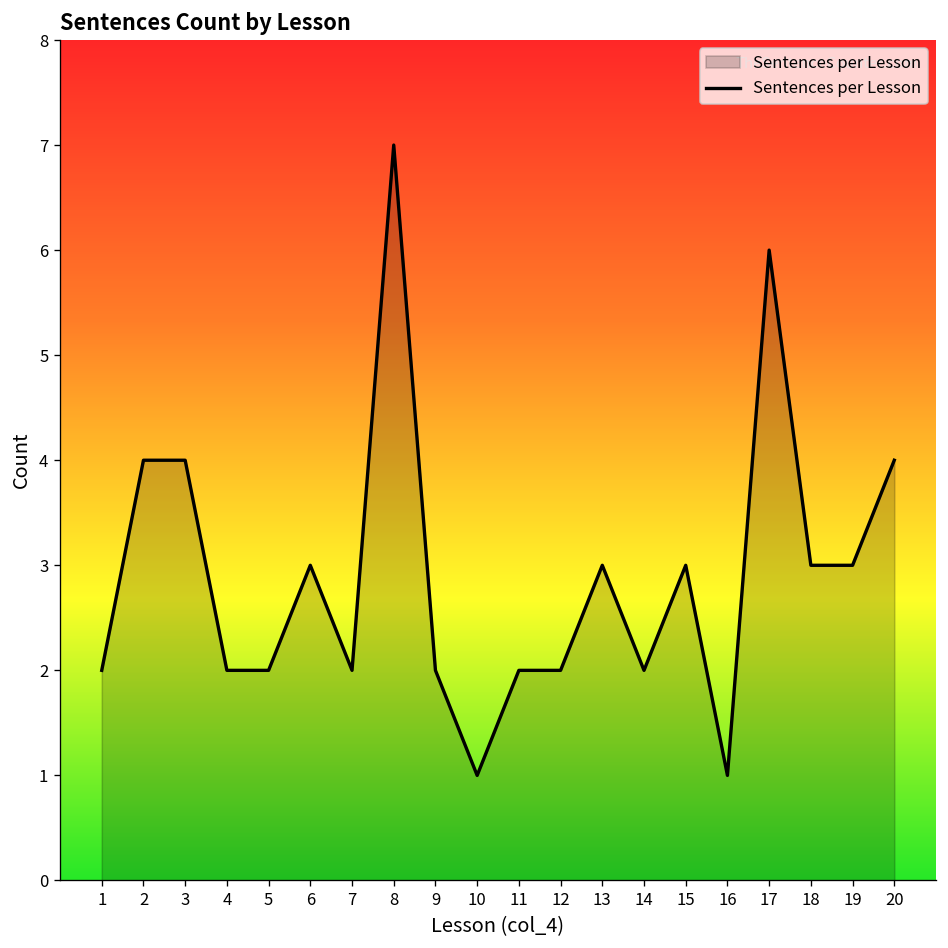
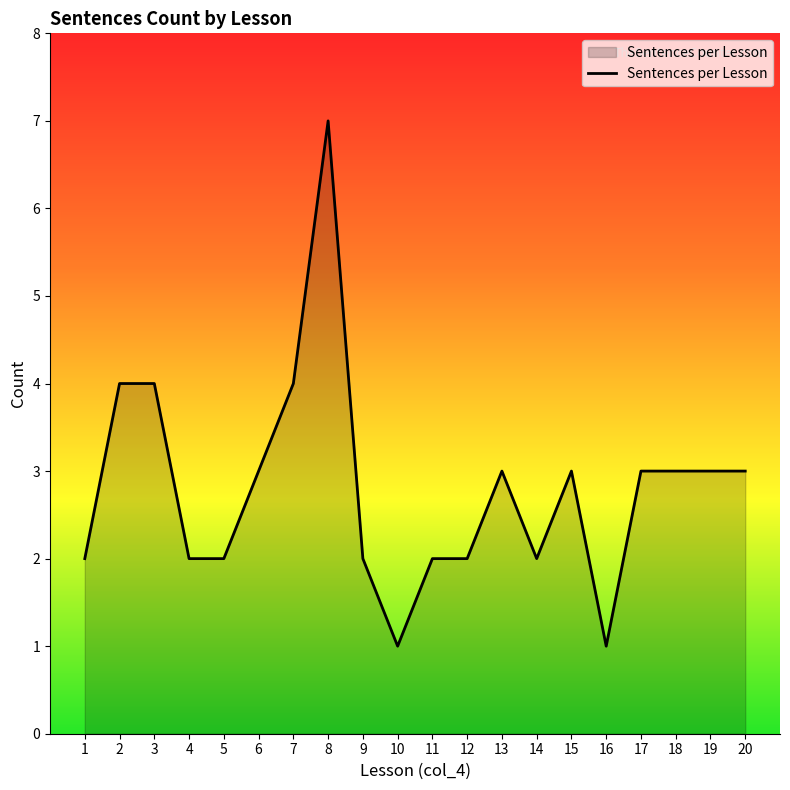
  {
    "1": 2,
    "2": 4,
    "3": 4,
    "4": 2,
    "5": 2,
    "6": 3,
-   "7": 2,
+   "7": 4,
    "8": 7,
    "9": 2,
    "10": 1,
    "11": 2,
    "12": 2,
    "13": 3,
    "14": 2,
    "15": 3,
    "16": 1,
-   "17": 6,
+   "17": 3,
    "18": 3,
    "19": 3,
-   "20": 4
+   "20": 3
  }
